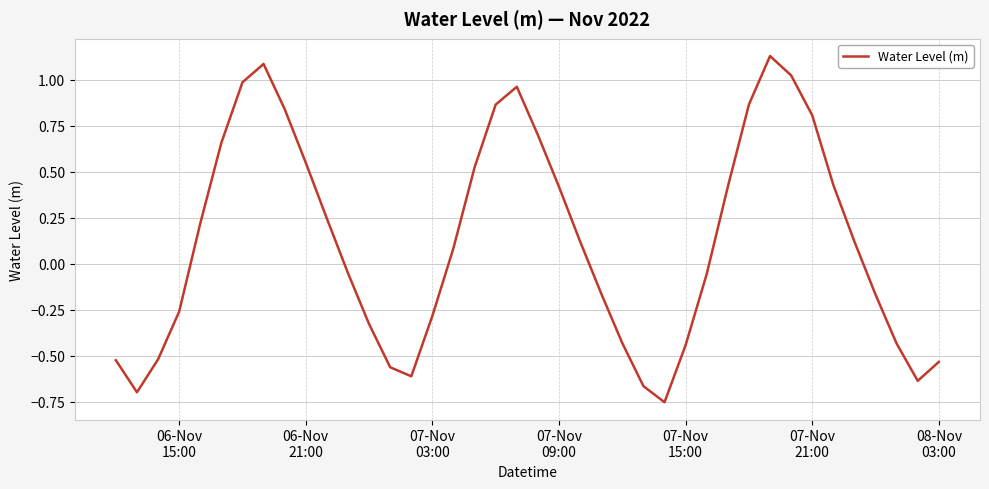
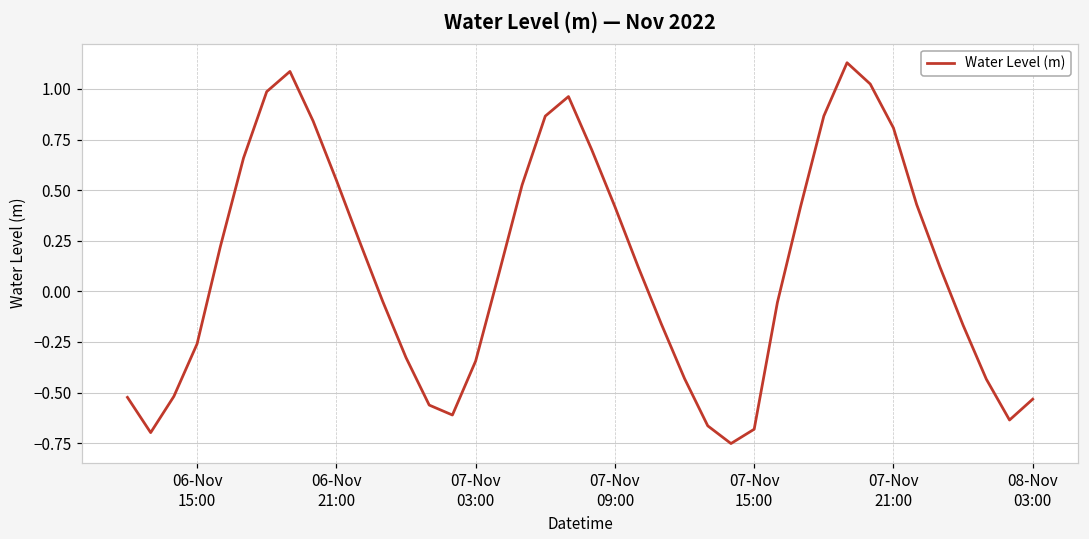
  {
    "06-Nov 15:00": -0.26,
    "06-Nov 21:00": 0.55,
-   "07-Nov 03:00": -0.28,
+   "07-Nov 03:00": -0.34,
    "07-Nov 09:00": 0.42,
-   "07-Nov 15:00": -0.44,
+   "07-Nov 15:00": -0.68,
    "07-Nov 21:00": 0.81,
    "08-Nov 03:00": -0.53
  }
